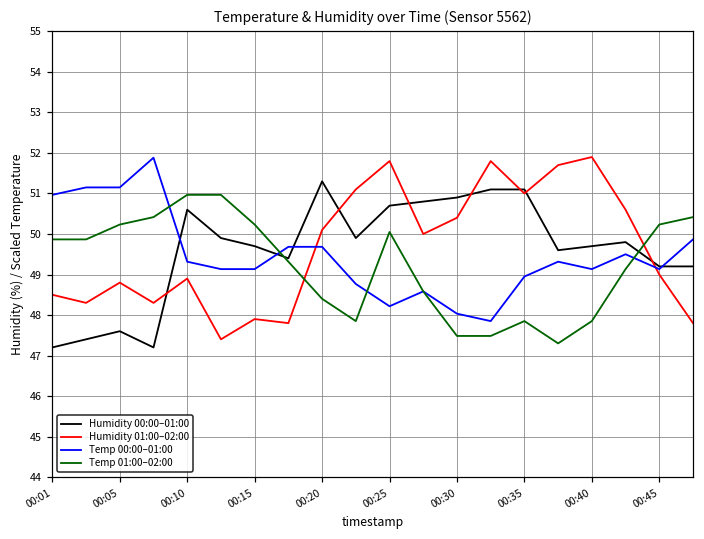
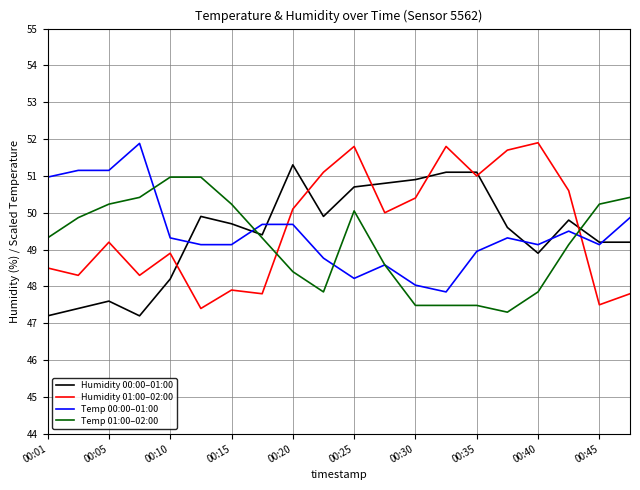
  {
    "Humidity 00:00–01:00": {
      "00:01": 47.2,
      "00:05": 47.6,
-     "00:10": 50.6,
+     "00:10": 48.2,
      "00:15": 49.7,
      "00:20": 51.3,
      "00:25": 50.7,
      "00:30": 50.9,
      "00:35": 51.1,
-     "00:40": 49.7
+     "00:40": 48.9
    },
    "Humidity 01:00–02:00": {
      "00:01": 48.5,
-     "00:05": 48.8,
+     "00:05": 49.2,
      "00:10": 48.9,
      "00:15": 47.9,
      "00:20": 50.1,
      "00:25": 51.8,
      "00:30": 50.4,
      "00:35": 51.0,
      "00:40": 51.9,
-     "00:45": 49.0
+     "00:45": 47.5
    },
    "Temp 00:00–01:00": {
      "00:01": 51.0,
      "00:05": 51.2,
      "00:10": 49.3,
      "00:15": 49.1,
      "00:20": 49.7,
      "00:25": 48.2,
      "00:30": 48.0,
      "00:35": 49.0,
      "00:40": 49.1
    },
    "Temp 01:00–02:00": {
-     "00:01": 49.9,
+     "00:01": 49.3,
      "00:05": 50.2,
      "00:10": 51.0,
      "00:15": 50.2,
      "00:20": 48.4,
      "00:25": 50.1,
      "00:30": 47.5,
-     "00:35": 47.9,
+     "00:35": 47.5,
      "00:40": 47.9,
      "00:45": 50.2
    }
  }
